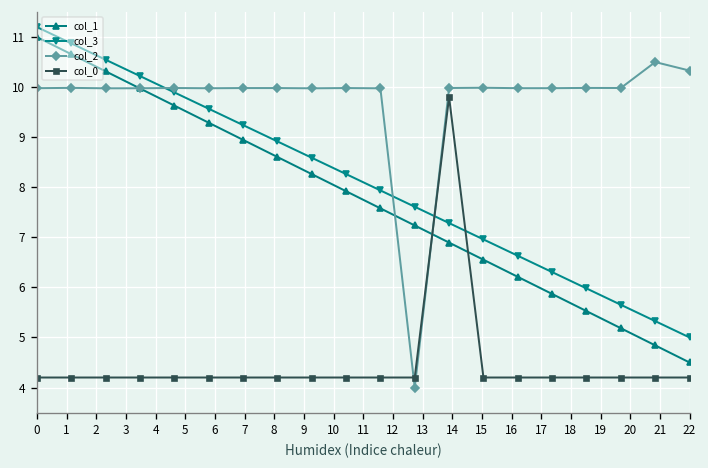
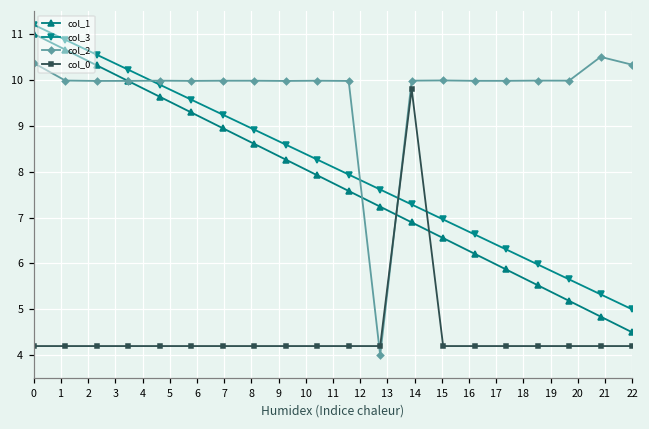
  {
    "col_2": {
-     "0": 10.0,
+     "0": 10.4,
      "22": 10.3
    },
    "col_0": {
      "0": 4.2,
      "22": 4.2
    }
  }
